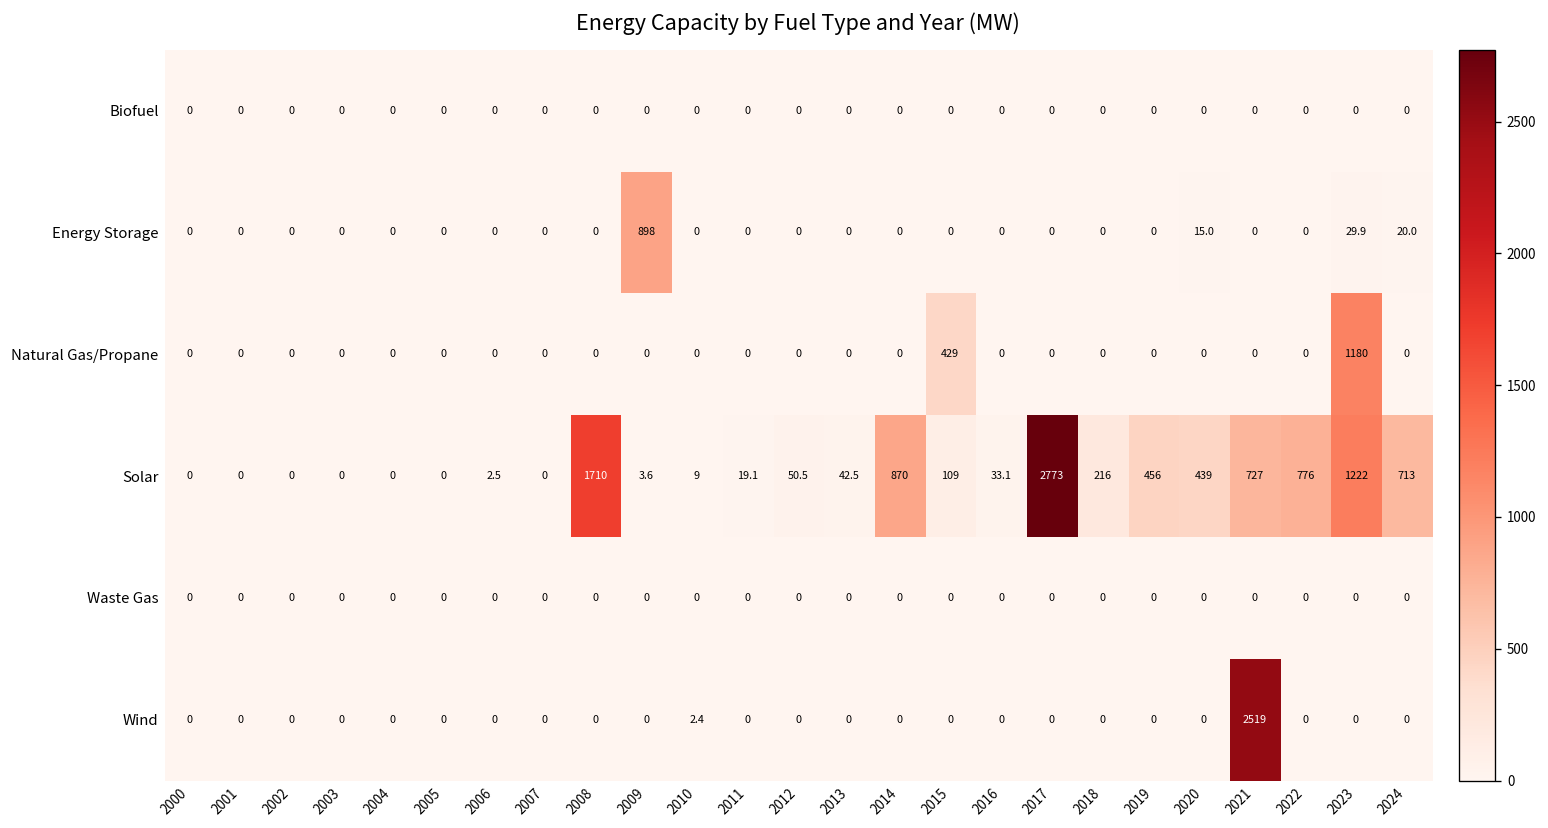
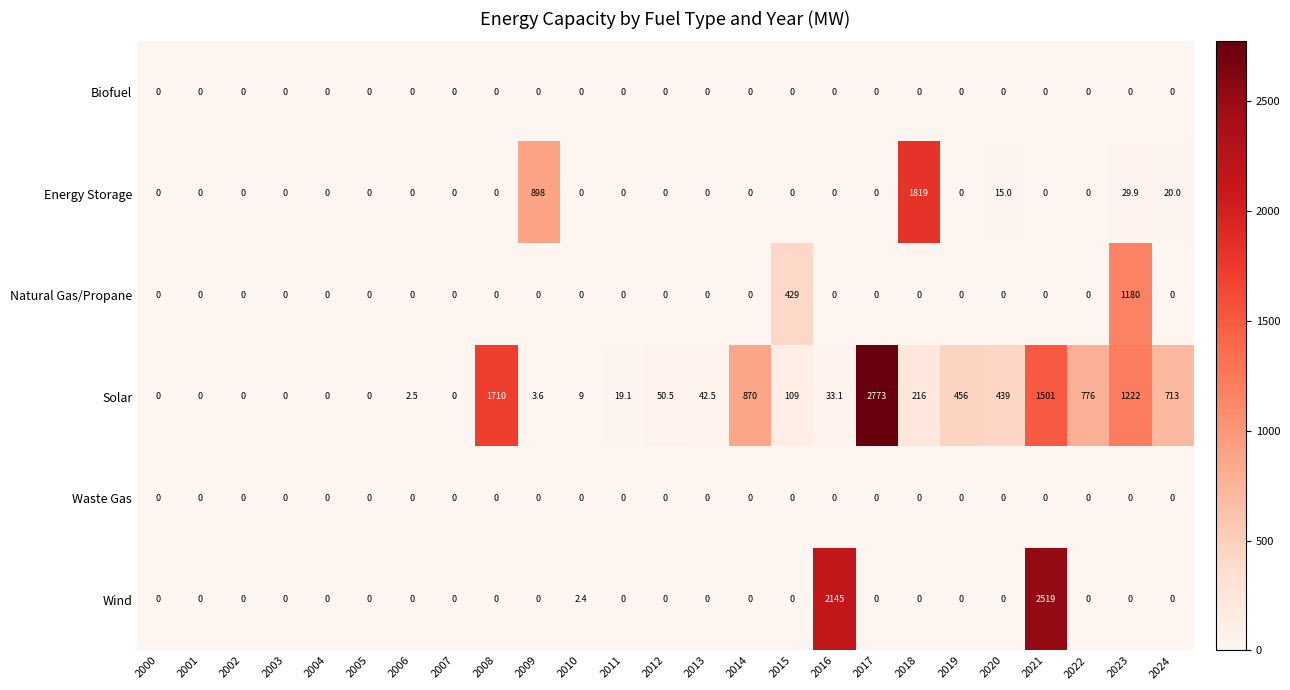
  {
    "Biofuel": {
      "2000": 0,
      "2001": 0,
      "2002": 0,
      "2003": 0,
      "2004": 0,
      "2005": 0,
      "2006": 0,
      "2007": 0,
      "2008": 0,
      "2009": 0,
      "2010": 0,
      "2011": 0,
      "2012": 0,
      "2013": 0,
      "2014": 0,
      "2015": 0,
      "2016": 0,
      "2017": 0,
      "2018": 0,
      "2019": 0,
      "2020": 0,
      "2021": 0,
      "2022": 0,
      "2023": 0,
      "2024": 0
    },
    "Energy Storage": {
      "2000": 0,
      "2001": 0,
      "2002": 0,
      "2003": 0,
      "2004": 0,
      "2005": 0,
      "2006": 0,
      "2007": 0,
      "2008": 0,
      "2009": 898,
      "2010": 0,
      "2011": 0,
      "2012": 0,
      "2013": 0,
      "2014": 0,
      "2015": 0,
      "2016": 0,
      "2017": 0,
-     "2018": 0,
+     "2018": 1819,
      "2019": 0,
      "2020": 15.0,
      "2021": 0,
      "2022": 0,
      "2023": 29.9,
      "2024": 20.0
    },
    "Natural Gas/Propane": {
      "2000": 0,
      "2001": 0,
      "2002": 0,
      "2003": 0,
      "2004": 0,
      "2005": 0,
      "2006": 0,
      "2007": 0,
      "2008": 0,
      "2009": 0,
      "2010": 0,
      "2011": 0,
      "2012": 0,
      "2013": 0,
      "2014": 0,
      "2015": 429,
      "2016": 0,
      "2017": 0,
      "2018": 0,
      "2019": 0,
      "2020": 0,
      "2021": 0,
      "2022": 0,
      "2023": 1180,
      "2024": 0
    },
    "Solar": {
      "2000": 0,
      "2001": 0,
      "2002": 0,
      "2003": 0,
      "2004": 0,
      "2005": 0,
      "2006": 2.5,
      "2007": 0,
      "2008": 1710,
      "2009": 3.6,
      "2010": 9,
      "2011": 19.1,
      "2012": 50.5,
      "2013": 42.5,
      "2014": 870,
      "2015": 109,
      "2016": 33.1,
      "2017": 2773,
      "2018": 216,
      "2019": 456,
      "2020": 439,
-     "2021": 727,
+     "2021": 1501,
      "2022": 776,
      "2023": 1222,
      "2024": 713
    },
    "Waste Gas": {
      "2000": 0,
      "2001": 0,
      "2002": 0,
      "2003": 0,
      "2004": 0,
      "2005": 0,
      "2006": 0,
      "2007": 0,
      "2008": 0,
      "2009": 0,
      "2010": 0,
      "2011": 0,
      "2012": 0,
      "2013": 0,
      "2014": 0,
      "2015": 0,
      "2016": 0,
      "2017": 0,
      "2018": 0,
      "2019": 0,
      "2020": 0,
      "2021": 0,
      "2022": 0,
      "2023": 0,
      "2024": 0
    },
    "Wind": {
      "2000": 0,
      "2001": 0,
      "2002": 0,
      "2003": 0,
      "2004": 0,
      "2005": 0,
      "2006": 0,
      "2007": 0,
      "2008": 0,
      "2009": 0,
      "2010": 2.4,
      "2011": 0,
      "2012": 0,
      "2013": 0,
      "2014": 0,
      "2015": 0,
-     "2016": 0,
+     "2016": 2145,
      "2017": 0,
      "2018": 0,
      "2019": 0,
      "2020": 0,
      "2021": 2519,
      "2022": 0,
      "2023": 0,
      "2024": 0
    }
  }
